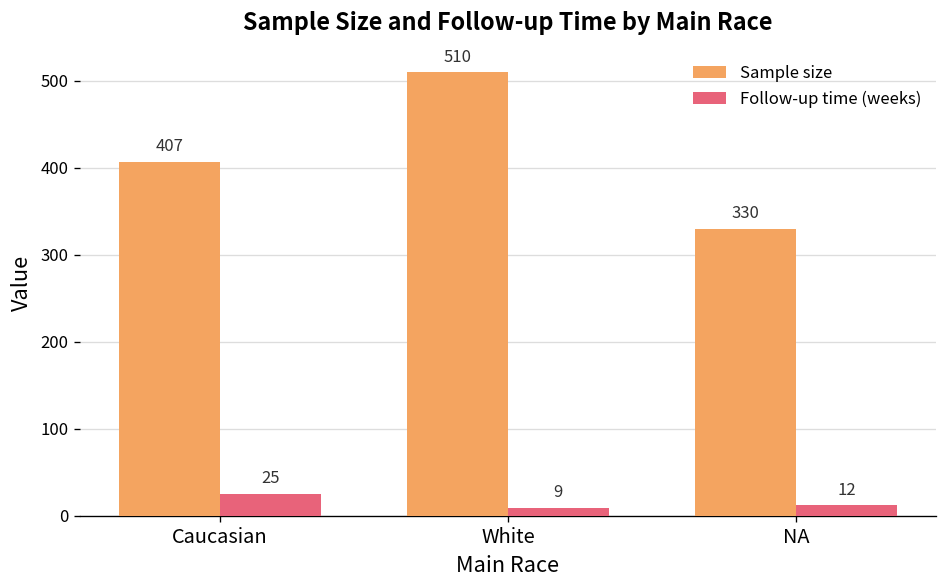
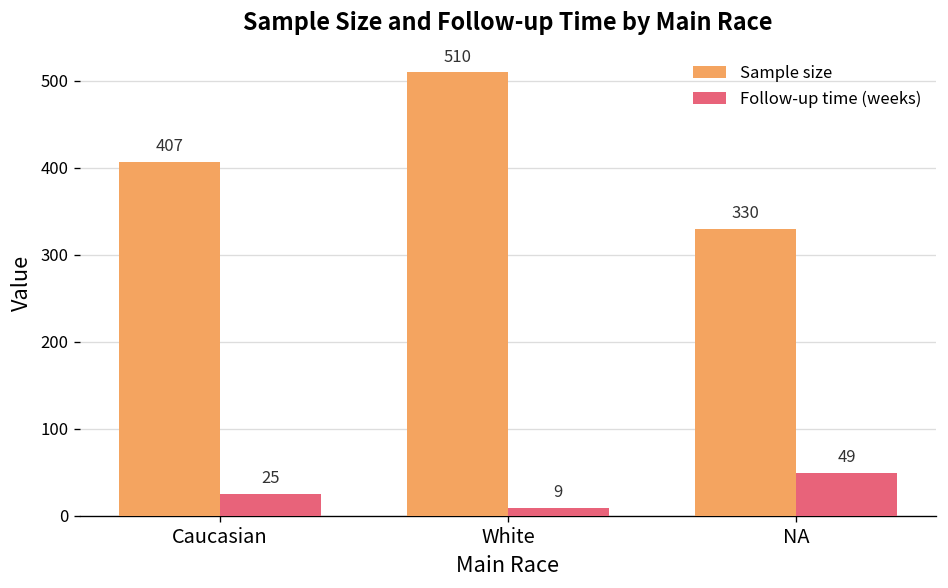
  {
    "Sample size": {
      "Caucasian": 407,
      "White": 510,
      "NA": 330
    },
    "Follow-up time (weeks)": {
      "Caucasian": 25,
      "White": 9,
-     "NA": 12
+     "NA": 49
    }
  }
